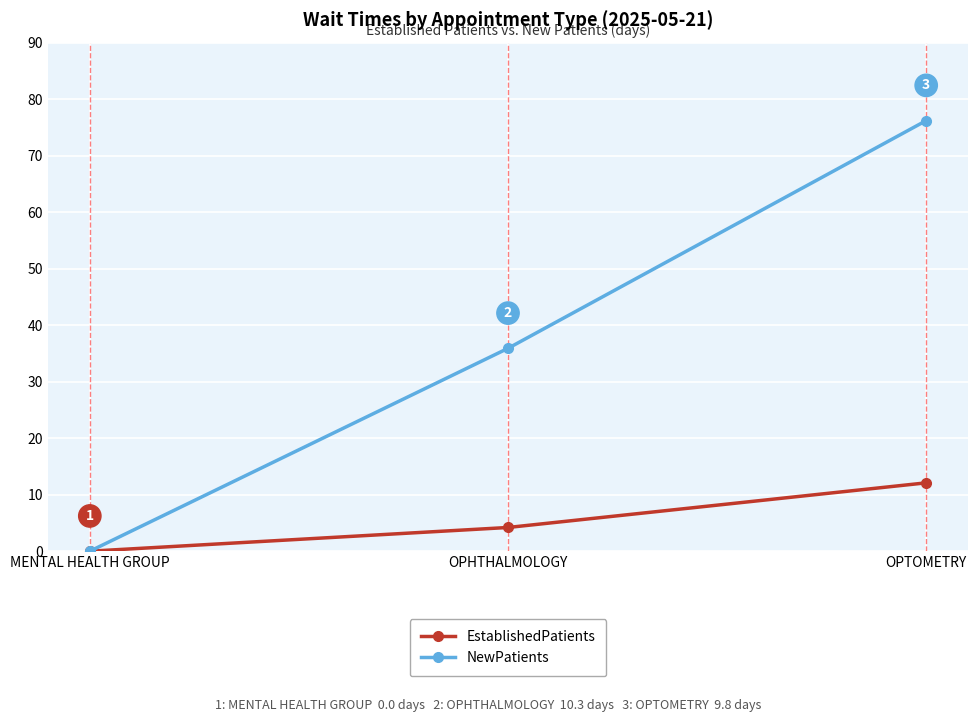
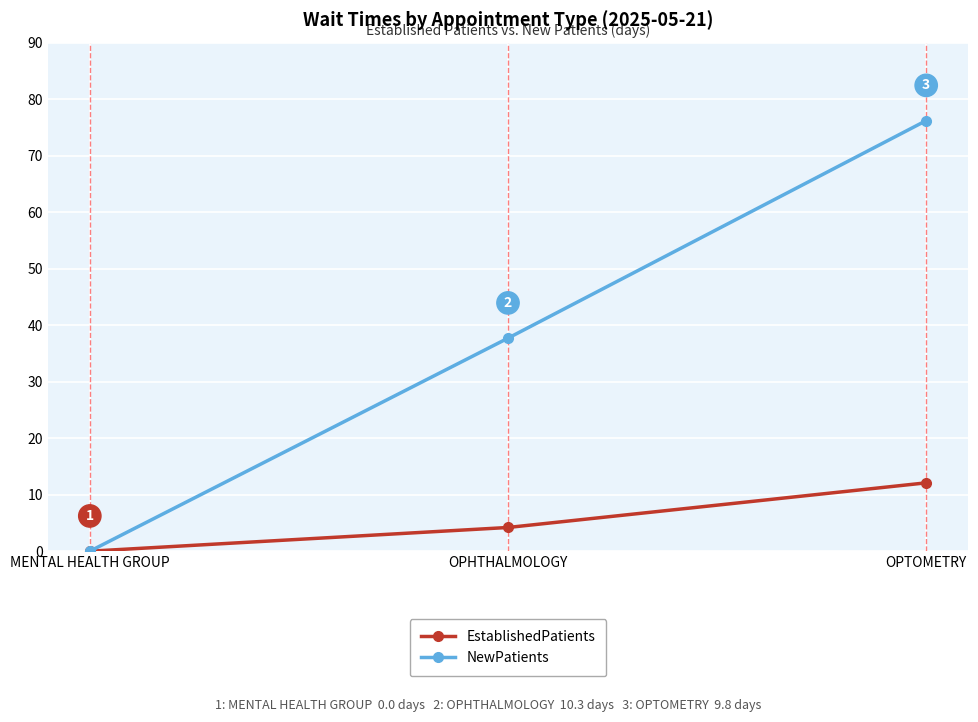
  {
    "EstablishedPatients": {
      "OPHTHALMOLOGY": 4,
      "OPTOMETRY": 12
    },
    "NewPatients": {
-     "OPHTHALMOLOGY": 36,
+     "OPHTHALMOLOGY": 38,
      "OPTOMETRY": 76
    }
  }
